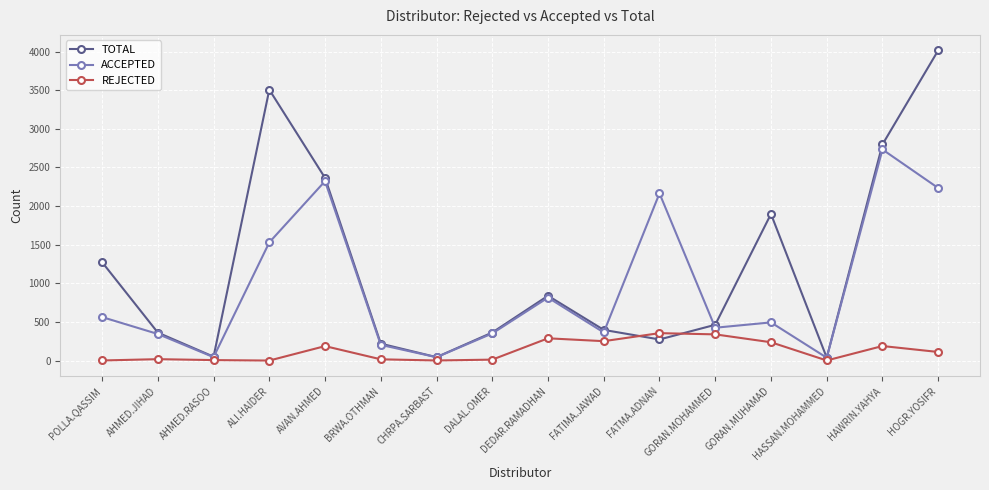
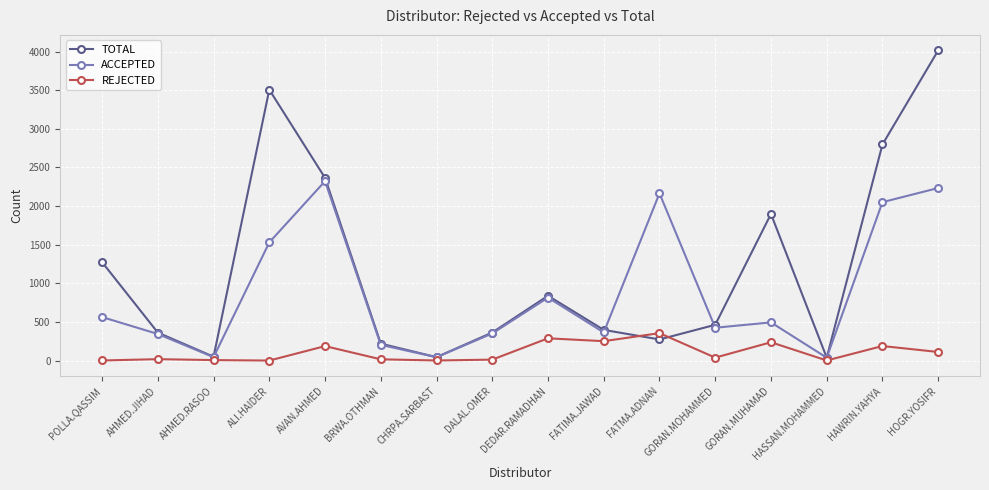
  {
    "TOTAL": {
      "POLLA.QASSIM": 1300,
      "ALI.HAIDER": 3500,
      "AVAN.AHMED": 2400,
      "FATMA.ADNAN": 300,
      "GORAN.MOHAMMED": 500,
      "GORAN.MUHAMAD": 1900,
      "HAWRIN.YAHYA": 2800,
      "HOGR.YOSIFR": 4000
    },
    "ACCEPTED": {
      "POLLA.QASSIM": 600,
      "ALI.HAIDER": 1500,
      "AVAN.AHMED": 2300,
      "FATMA.ADNAN": 2200,
      "GORAN.MOHAMMED": 400,
      "GORAN.MUHAMAD": 500,
-     "HAWRIN.YAHYA": 2700,
+     "HAWRIN.YAHYA": 2100,
      "HOGR.YOSIFR": 2200
    },
    "REJECTED": {
      "POLLA.QASSIM": 0,
      "AHMED.JIHAD": 0,
      "AHMED.RASOO": 0,
      "ALI.HAIDER": 0,
      "AVAN.AHMED": 200,
      "BRWA.OTHMAN": 0,
      "CHRPA.SARBAST": 0,
      "DALAL.OMER": 0,
      "DEDAR.RAMADHAN": 300,
      "FATIMA.JAWAD": 300,
      "FATMA.ADNAN": 400,
-     "GORAN.MOHAMMED": 300,
+     "GORAN.MOHAMMED": 0,
      "GORAN.MUHAMAD": 200,
      "HASSAN.MOHAMMED": 0,
      "HAWRIN.YAHYA": 200,
      "HOGR.YOSIFR": 100
    }
  }
